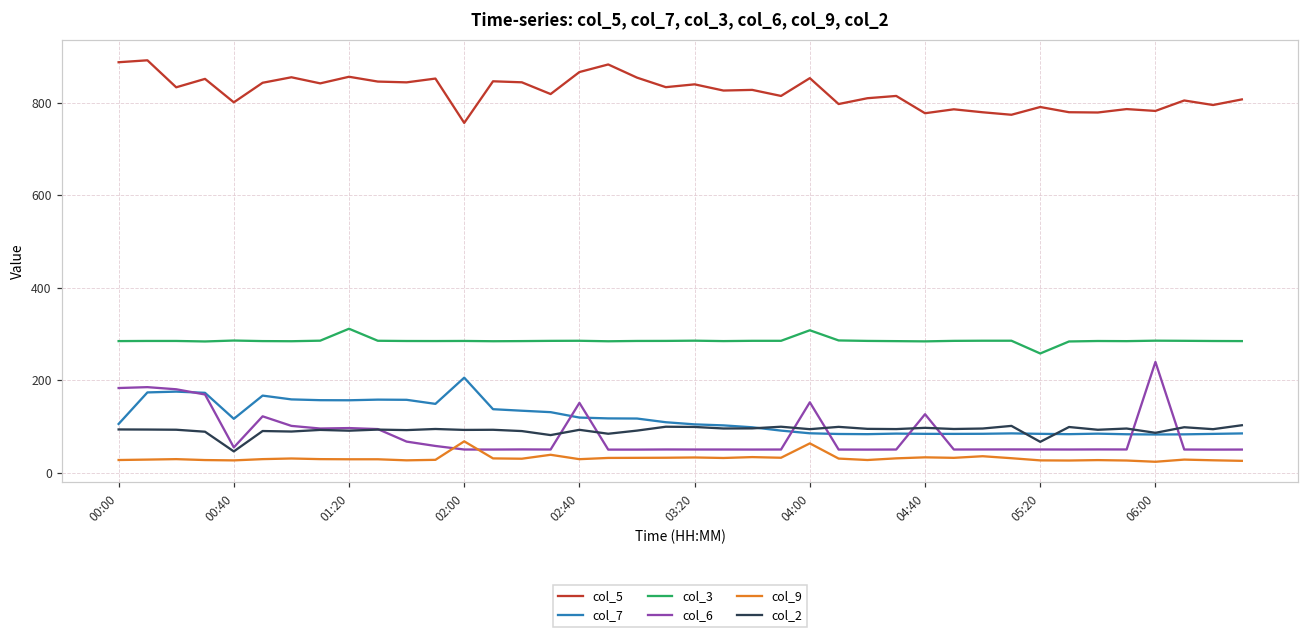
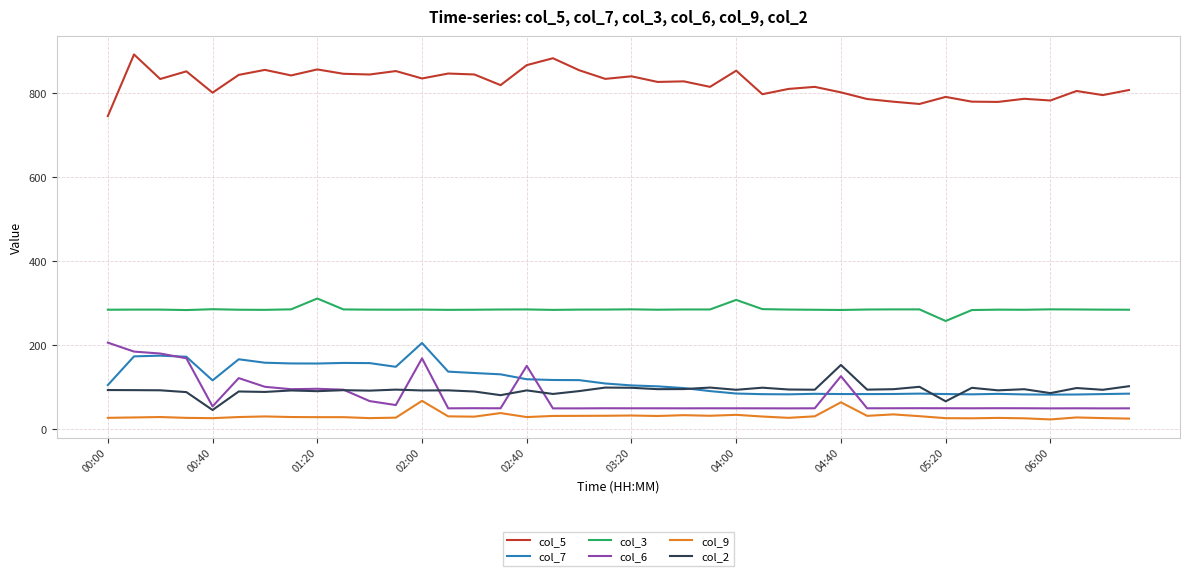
  {
    "col_5": {
-     "00:00": 890,
+     "00:00": 750,
      "00:40": 800,
      "01:20": 860,
-     "02:00": 760,
+     "02:00": 830,
      "02:40": 870,
      "03:20": 840,
      "04:00": 850,
-     "04:40": 780,
+     "04:40": 800,
      "05:20": 790,
      "06:00": 780
    },
    "col_7": {
      "00:00": 110,
      "00:40": 120,
      "01:20": 160,
      "02:00": 210,
      "02:40": 120,
      "04:00": 80,
      "04:40": 80,
      "05:20": 80
    },
    "col_3": {
      "00:00": 280,
      "00:40": 290,
      "01:20": 310,
      "02:00": 280,
      "02:40": 290,
      "03:20": 290,
      "04:00": 310,
      "04:40": 280,
      "05:20": 260,
      "06:00": 290
    },
    "col_6": {
-     "00:00": 180,
+     "00:00": 210,
      "00:40": 50,
-     "02:00": 50,
+     "02:00": 170,
      "02:40": 150,
      "03:20": 50,
-     "04:00": 150,
+     "04:00": 50,
      "04:40": 130,
      "05:20": 50,
-     "06:00": 240
+     "06:00": 50
    },
    "col_9": {
      "00:00": 30,
      "00:40": 30,
      "01:20": 30,
      "02:00": 70,
      "02:40": 30,
      "03:20": 30,
-     "04:00": 60,
-     "04:40": 30,
+     "04:00": 30,
+     "04:40": 60,
      "05:20": 30,
      "06:00": 20
    },
    "col_2": {
      "00:00": 90,
      "00:40": 50,
      "02:00": 90,
      "02:40": 90,
      "04:00": 90,
-     "04:40": 100,
+     "04:40": 150,
      "05:20": 70
    }
  }
